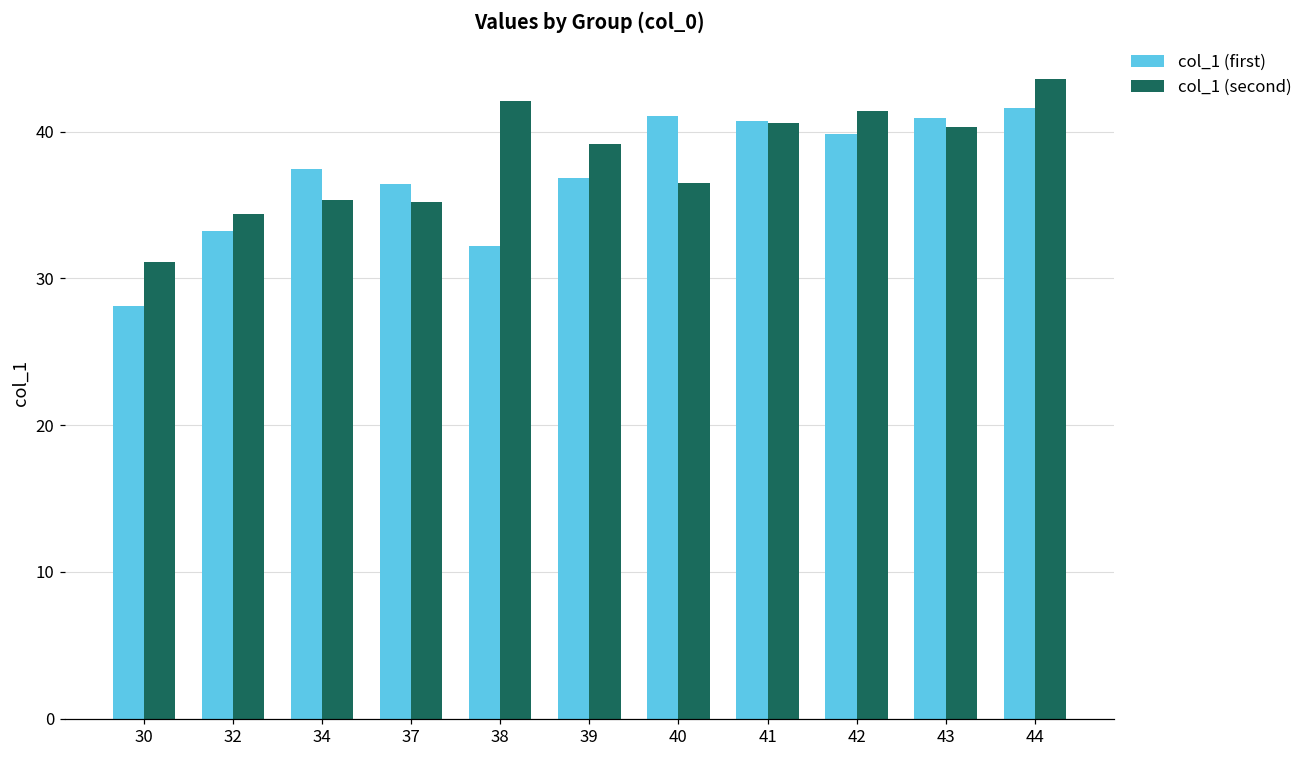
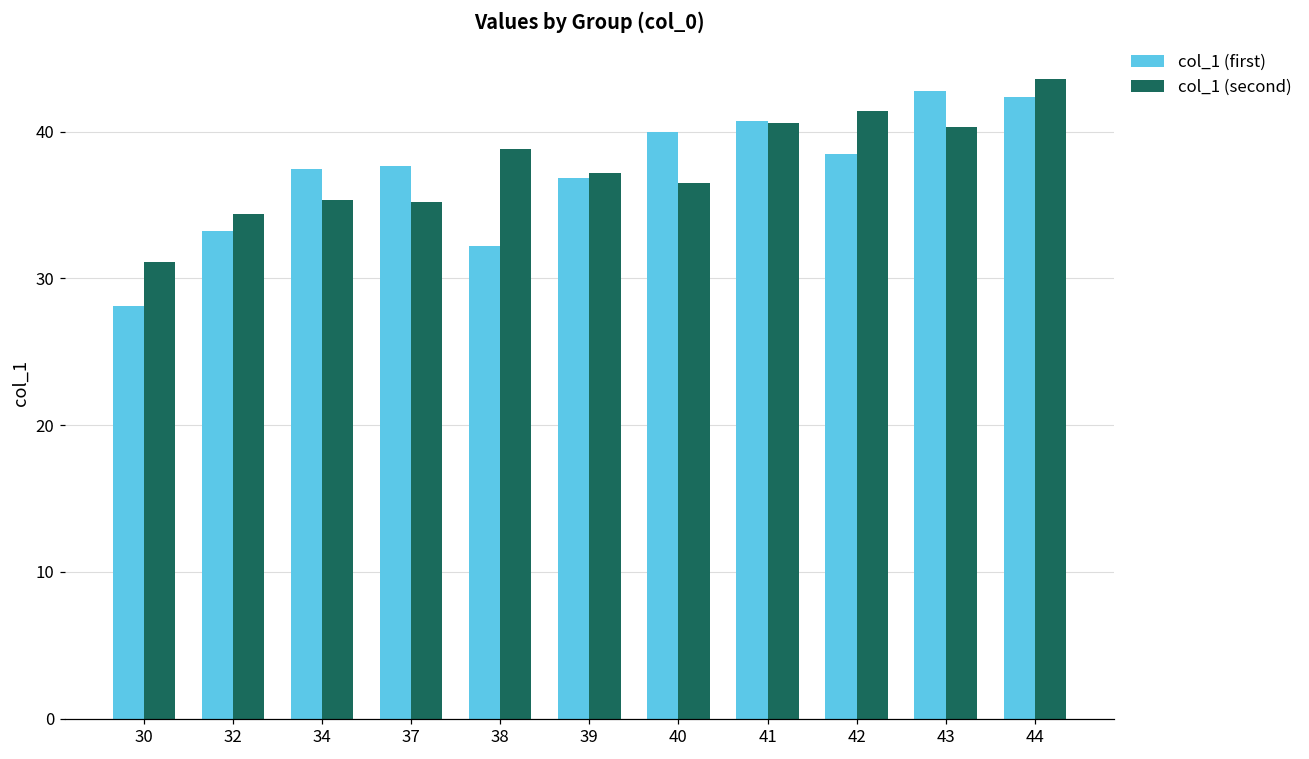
  {
    "col_1 (first)": {
      "30": 28.1,
      "32": 33.2,
      "34": 37.5,
-     "37": 36.4,
+     "37": 37.6,
      "38": 32.2,
      "39": 36.9,
-     "40": 41.1,
+     "40": 40.0,
      "41": 40.7,
-     "42": 39.9,
-     "43": 41.0,
-     "44": 41.6
+     "42": 38.5,
+     "43": 42.8,
+     "44": 42.3
    },
    "col_1 (second)": {
      "30": 31.1,
      "32": 34.4,
      "34": 35.4,
      "37": 35.2,
-     "38": 42.1,
-     "39": 39.2,
+     "38": 38.8,
+     "39": 37.2,
      "40": 36.5,
      "41": 40.6,
      "42": 41.4,
      "43": 40.4,
      "44": 43.6
    }
  }
